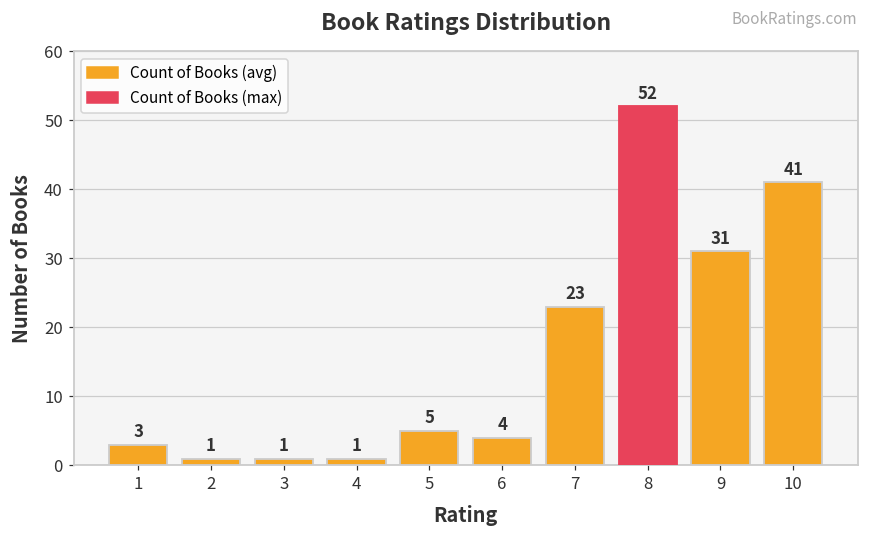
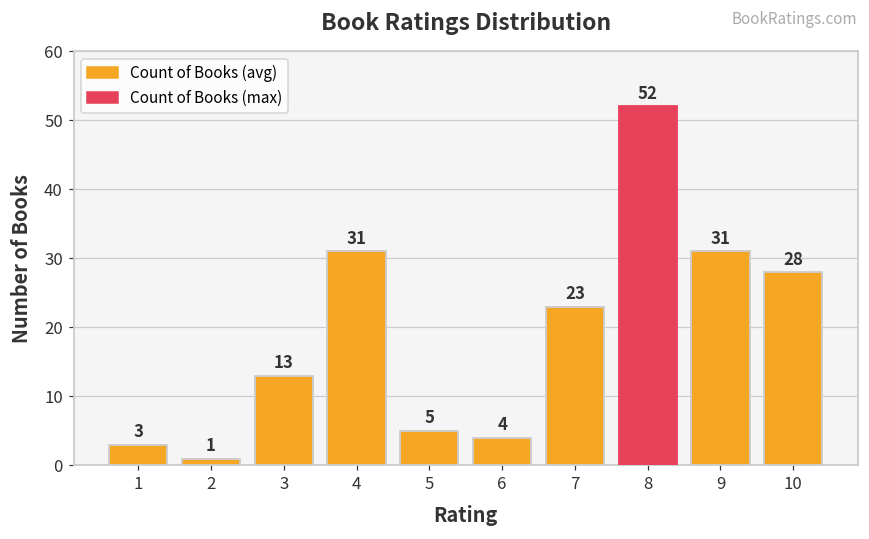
  {
    "1": 3,
    "2": 1,
-   "3": 1,
-   "4": 1,
+   "3": 13,
+   "4": 31,
    "5": 5,
    "6": 4,
    "7": 23,
    "8": 52,
    "9": 31,
-   "10": 41
+   "10": 28
  }
